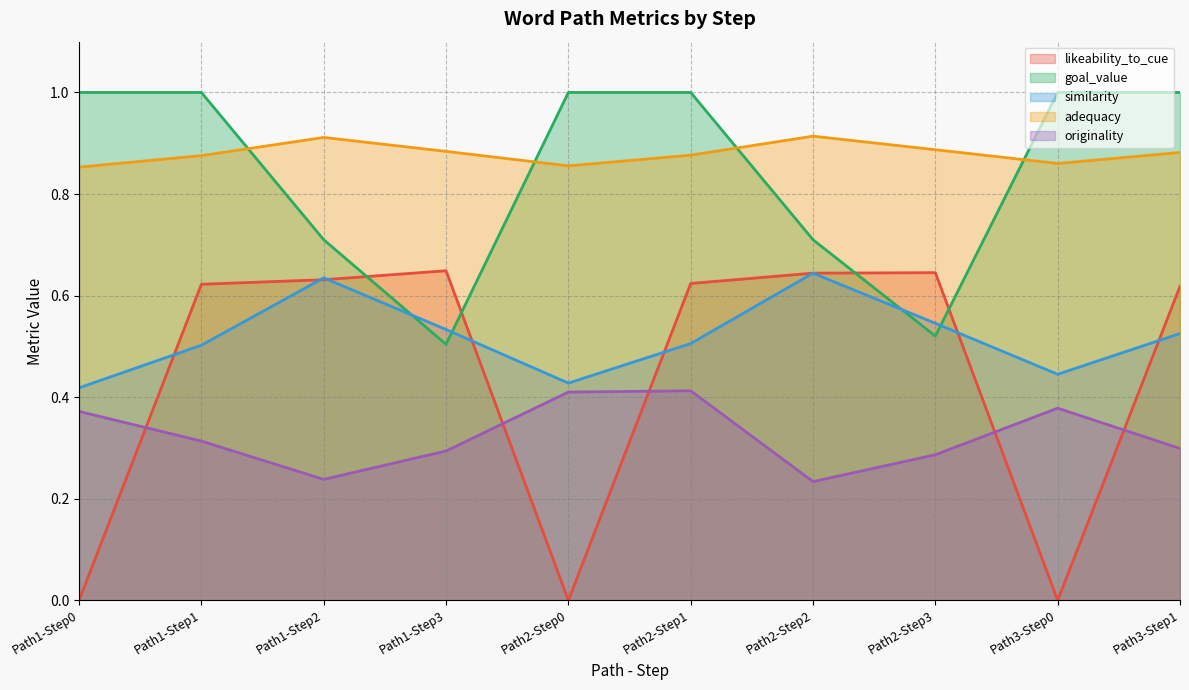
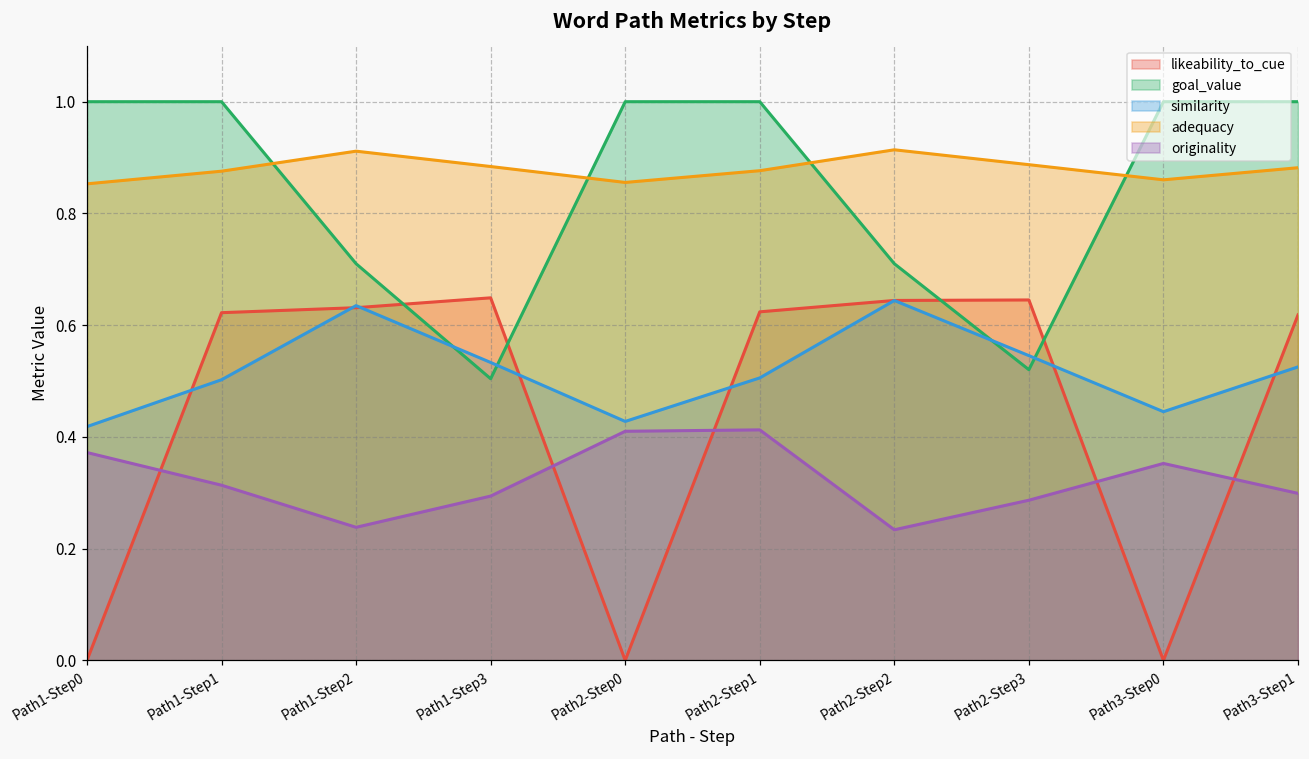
  {
    "goal_value": {
      "Path1-Step0": 1.00,
      "Path1-Step1": 1.00,
      "Path1-Step2": 0.71,
      "Path1-Step3": 0.50,
      "Path2-Step0": 1.00,
      "Path2-Step1": 1.00,
      "Path2-Step2": 0.71,
      "Path2-Step3": 0.52,
      "Path3-Step1": 1.00
    },
    "similarity": {
      "Path1-Step0": 0.42,
      "Path1-Step1": 0.50,
      "Path1-Step3": 0.53,
      "Path2-Step0": 0.43,
      "Path2-Step1": 0.51,
      "Path2-Step3": 0.55,
      "Path3-Step0": 0.45,
      "Path3-Step1": 0.53
    },
    "originality": {
      "Path1-Step0": 0.37,
      "Path1-Step1": 0.31,
      "Path1-Step2": 0.24,
      "Path1-Step3": 0.29,
      "Path2-Step0": 0.41,
      "Path2-Step1": 0.41,
      "Path2-Step2": 0.23,
      "Path2-Step3": 0.29,
-     "Path3-Step0": 0.38,
+     "Path3-Step0": 0.35,
      "Path3-Step1": 0.30
    }
  }
